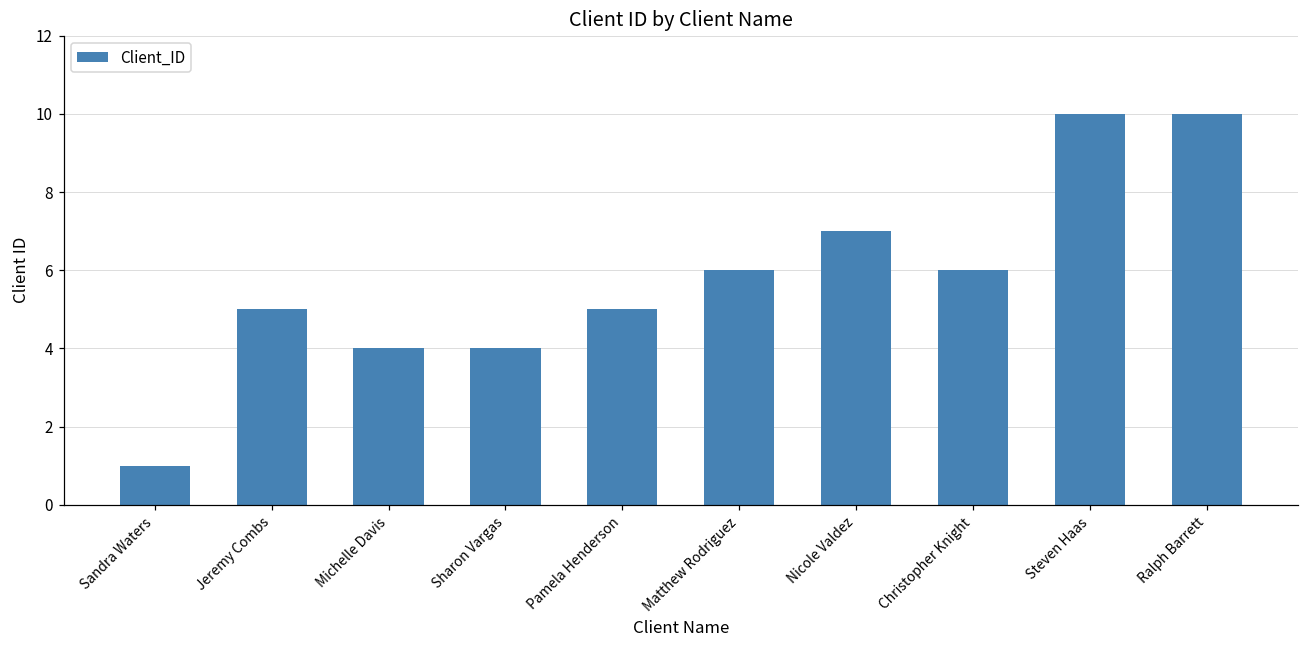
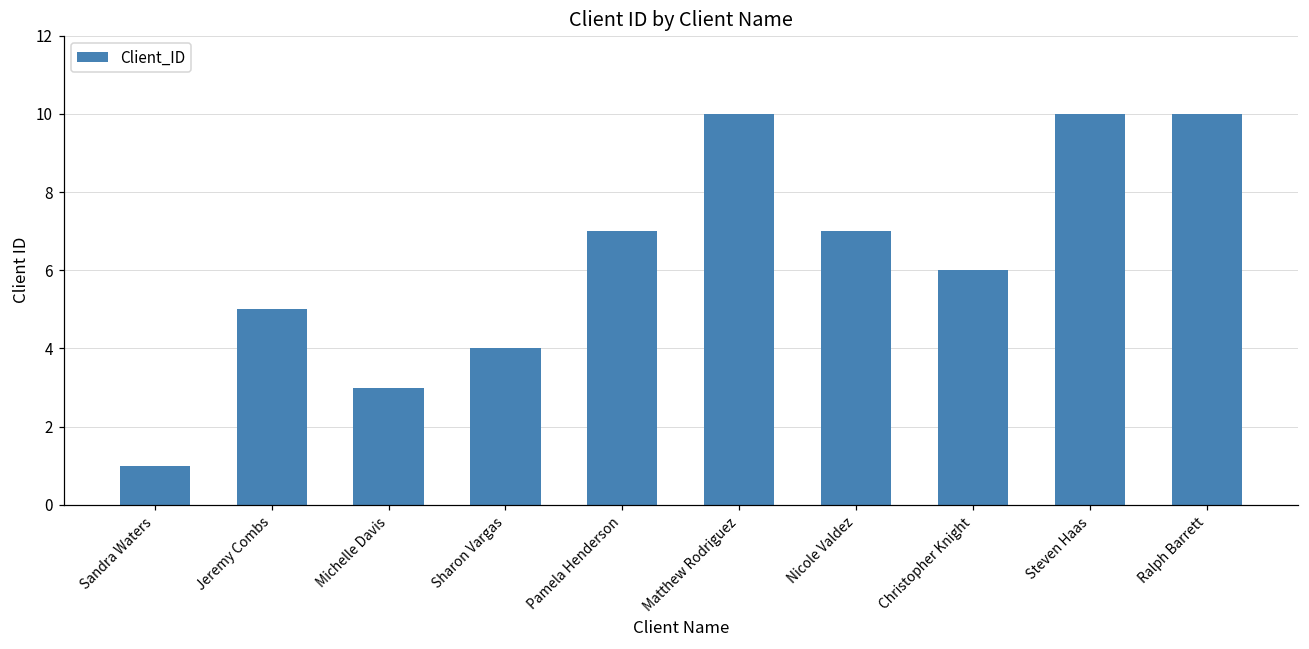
  {
    "Sandra Waters": 1,
    "Jeremy Combs": 5,
-   "Michelle Davis": 4,
+   "Michelle Davis": 3,
    "Sharon Vargas": 4,
-   "Pamela Henderson": 5,
-   "Matthew Rodriguez": 6,
+   "Pamela Henderson": 7,
+   "Matthew Rodriguez": 10,
    "Nicole Valdez": 7,
    "Christopher Knight": 6,
    "Steven Haas": 10,
    "Ralph Barrett": 10
  }
